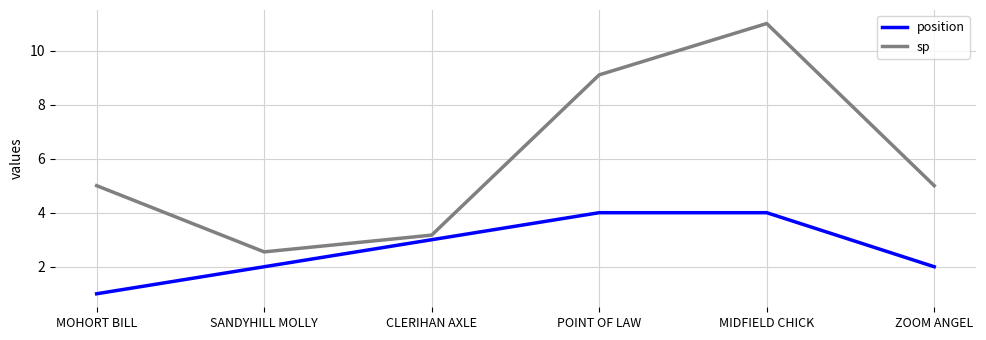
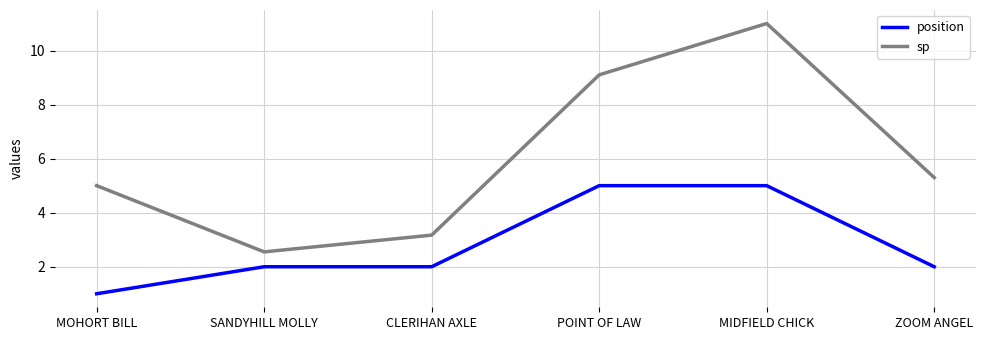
  {
    "position": {
      "MOHORT BILL": 1,
      "SANDYHILL MOLLY": 2,
-     "CLERIHAN AXLE": 3,
-     "POINT OF LAW": 4,
-     "MIDFIELD CHICK": 4,
+     "CLERIHAN AXLE": 2,
+     "POINT OF LAW": 5,
+     "MIDFIELD CHICK": 5,
      "ZOOM ANGEL": 2
    },
    "sp": {
      "MOHORT BILL": 5.0,
      "SANDYHILL MOLLY": 2.6,
      "CLERIHAN AXLE": 3.2,
      "POINT OF LAW": 9.1,
      "MIDFIELD CHICK": 11.0,
-     "ZOOM ANGEL": 5.0
+     "ZOOM ANGEL": 5.3
    }
  }
